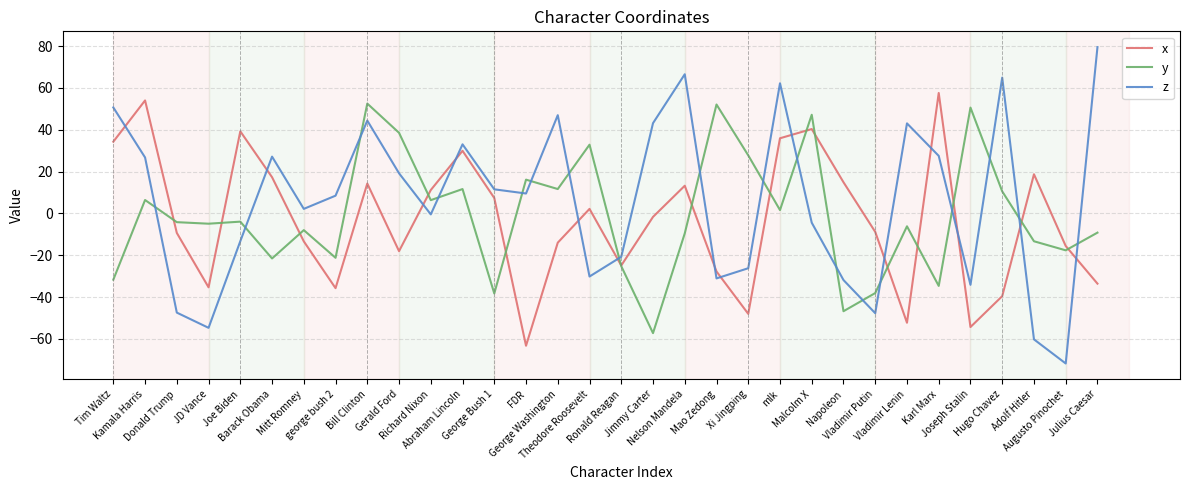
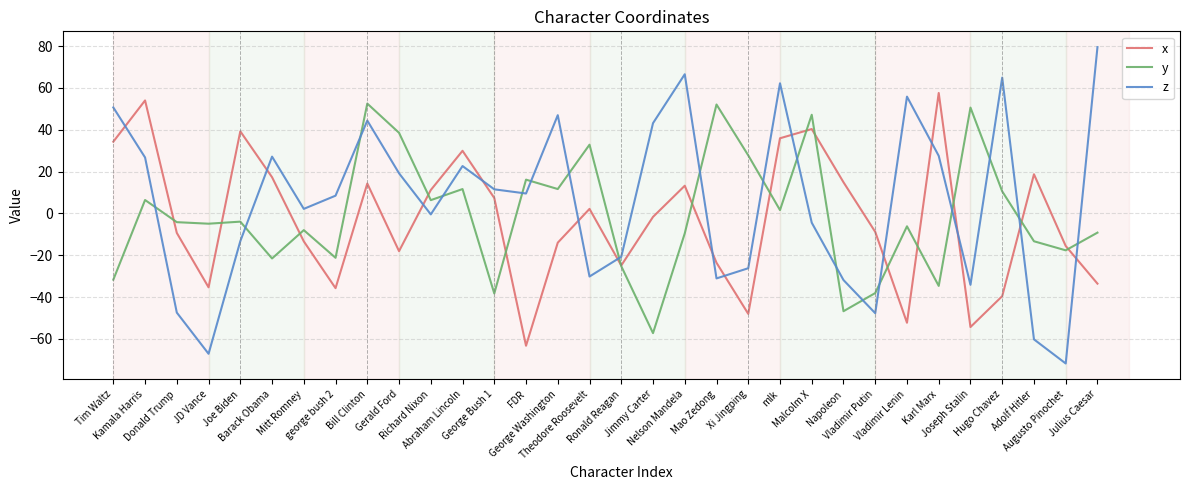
  {
    "x": {
      "Tim Waltz": 34,
      "Kamala Harris": 54,
      "Donald Trump": -9,
      "JD Vance": -35,
      "Joe Biden": 39,
      "Barack Obama": 17,
      "Mitt Romney": -13,
      "george bush 2": -36,
      "Bill Clinton": 14,
      "Gerald Ford": -18,
      "Richard Nixon": 11,
      "Abraham Lincoln": 30,
      "George Bush 1": 7,
      "FDR": -63,
      "George Washington": -14,
      "Theodore Roosevelt": 2,
      "Jimmy Carter": -2,
      "Nelson Mandela": 13,
-     "Mao Zedong": -28,
+     "Mao Zedong": -24,
      "Xi Jingping": -48,
      "mlk": 36,
      "Malcolm X": 40,
      "Napoleon": 15,
      "Vladimir Putin": -9,
      "Vladimir Lenin": -52,
      "Karl Marx": 58,
      "Joseph Stalin": -54,
      "Hugo Chavez": -40,
      "Adolf Hitler": 19,
      "Augusto Pinochet": -16,
      "Julius Caesar": -34
    },
    "y": {
      "Tim Waltz": -32,
      "Kamala Harris": 6,
      "Donald Trump": -4,
      "JD Vance": -5,
      "Joe Biden": -4,
      "Barack Obama": -22,
      "Mitt Romney": -8,
      "george bush 2": -21,
      "Bill Clinton": 52,
      "Gerald Ford": 39,
      "Richard Nixon": 6,
      "Abraham Lincoln": 12,
      "George Bush 1": -38,
      "FDR": 16,
      "George Washington": 12,
      "Theodore Roosevelt": 33,
      "Jimmy Carter": -57,
      "Nelson Mandela": -10,
      "Mao Zedong": 52,
      "Xi Jingping": 28,
      "mlk": 2,
      "Malcolm X": 47,
      "Napoleon": -47,
      "Vladimir Putin": -38,
      "Vladimir Lenin": -6,
      "Karl Marx": -35,
      "Joseph Stalin": 51,
      "Hugo Chavez": 11,
      "Adolf Hitler": -13,
      "Augusto Pinochet": -18,
      "Julius Caesar": -9
    },
    "z": {
      "Tim Waltz": 51,
      "Kamala Harris": 27,
      "Donald Trump": -47,
-     "JD Vance": -55,
+     "JD Vance": -67,
      "Joe Biden": -13,
      "Barack Obama": 27,
      "Mitt Romney": 2,
      "george bush 2": 8,
      "Bill Clinton": 44,
      "Gerald Ford": 19,
      "Richard Nixon": 0,
-     "Abraham Lincoln": 33,
+     "Abraham Lincoln": 23,
      "George Bush 1": 12,
      "FDR": 10,
      "George Washington": 47,
      "Theodore Roosevelt": -30,
      "Ronald Reagan": -21,
      "Jimmy Carter": 43,
      "Nelson Mandela": 66,
      "Mao Zedong": -31,
      "Xi Jingping": -26,
      "mlk": 62,
      "Malcolm X": -4,
      "Napoleon": -32,
      "Vladimir Putin": -48,
-     "Vladimir Lenin": 43,
+     "Vladimir Lenin": 56,
      "Karl Marx": 27,
      "Joseph Stalin": -34,
      "Hugo Chavez": 65,
      "Adolf Hitler": -60,
      "Augusto Pinochet": -72,
      "Julius Caesar": 79
    }
  }
